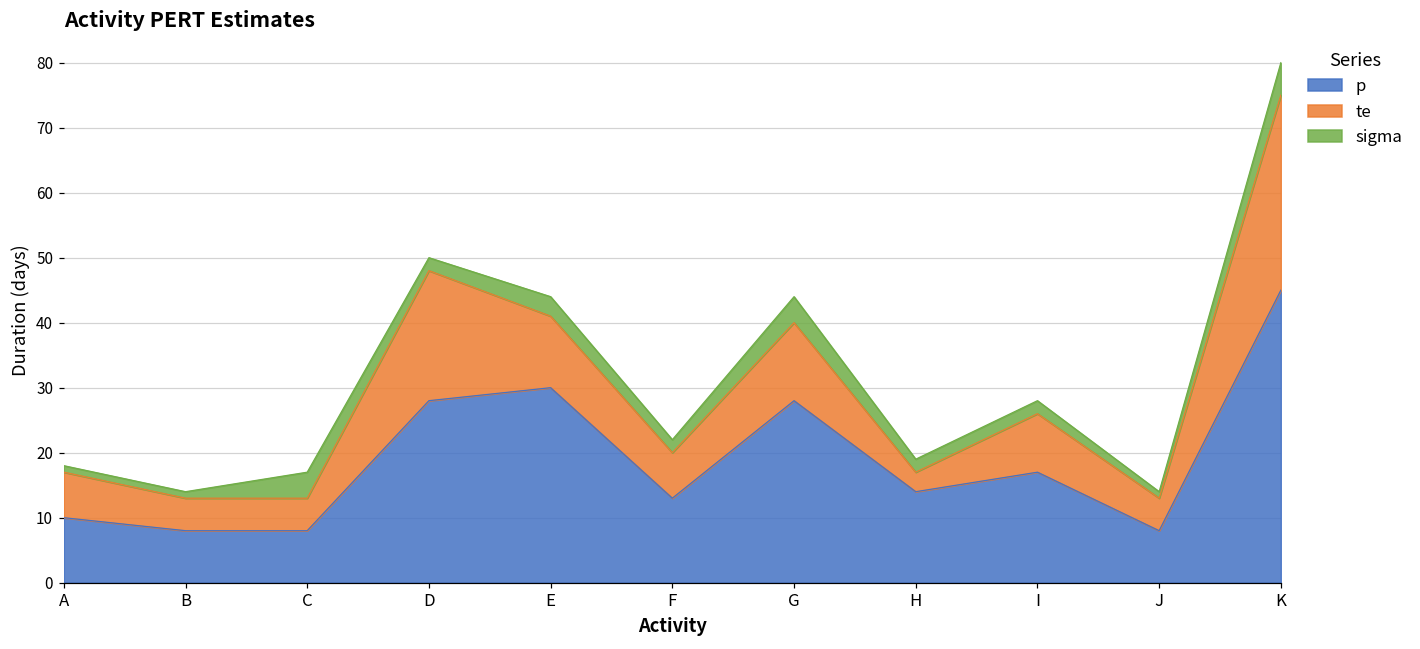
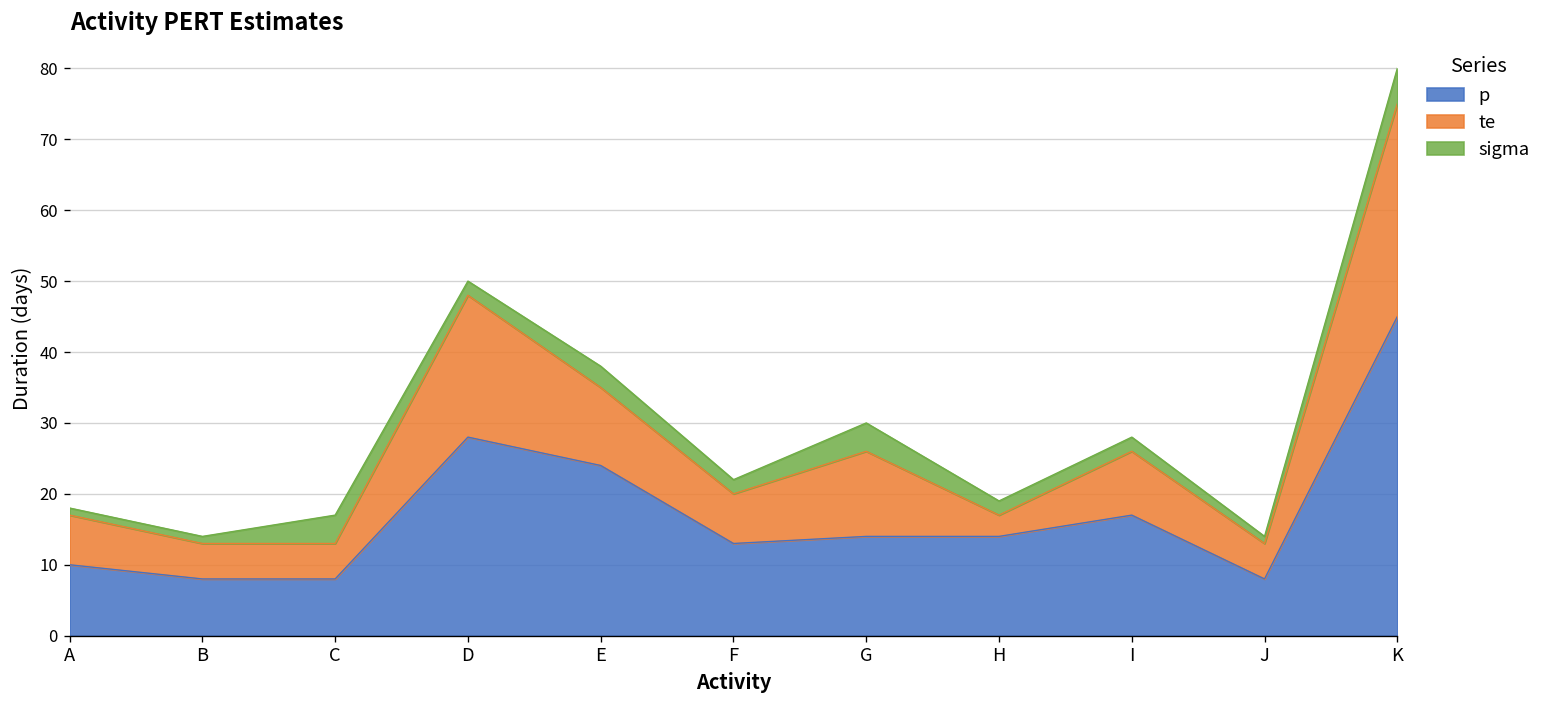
  {
    "p": {
      "A": 10,
      "B": 8,
      "C": 8,
      "D": 28,
-     "E": 30,
+     "E": 24,
      "F": 13,
-     "G": 28,
+     "G": 14,
      "H": 14,
      "I": 17,
      "J": 8,
      "K": 45
    },
    "te": {
      "A": 7,
      "B": 5,
      "C": 5,
      "D": 20,
      "E": 11,
      "F": 7,
      "G": 12,
      "H": 3,
      "I": 9,
      "J": 5,
      "K": 30
    },
    "sigma": {
      "A": 1,
      "B": 1,
      "C": 4,
      "D": 2,
      "E": 3,
      "F": 2,
      "G": 4,
      "H": 2,
      "I": 2,
      "J": 1,
      "K": 5
    }
  }
